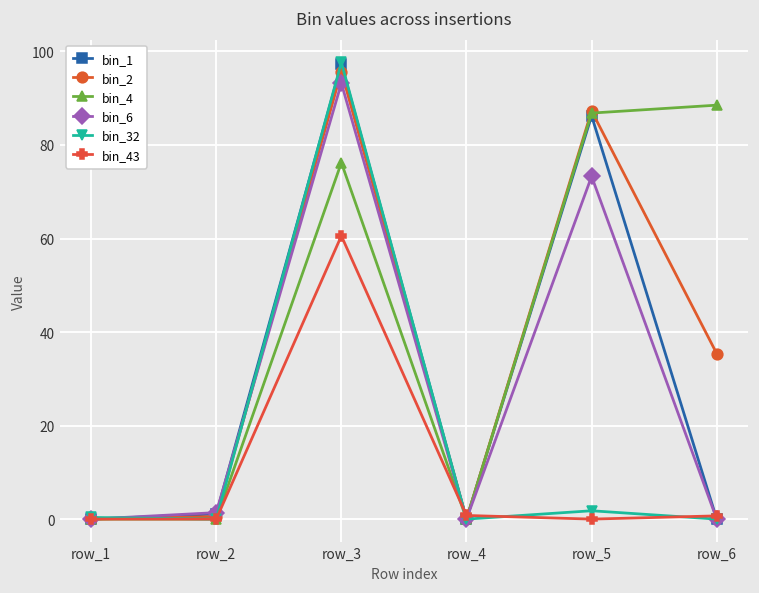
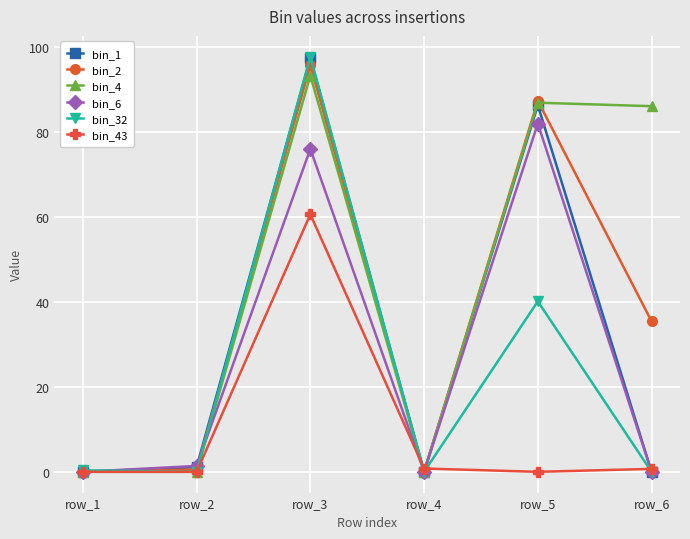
  {
    "bin_4": {
-     "row_3": 76,
-     "row_6": 89
+     "row_3": 93,
+     "row_6": 86
    },
    "bin_6": {
-     "row_3": 93,
-     "row_5": 73
+     "row_3": 76,
+     "row_5": 82
    },
    "bin_32": {
-     "row_5": 2
+     "row_5": 40
    }
  }
